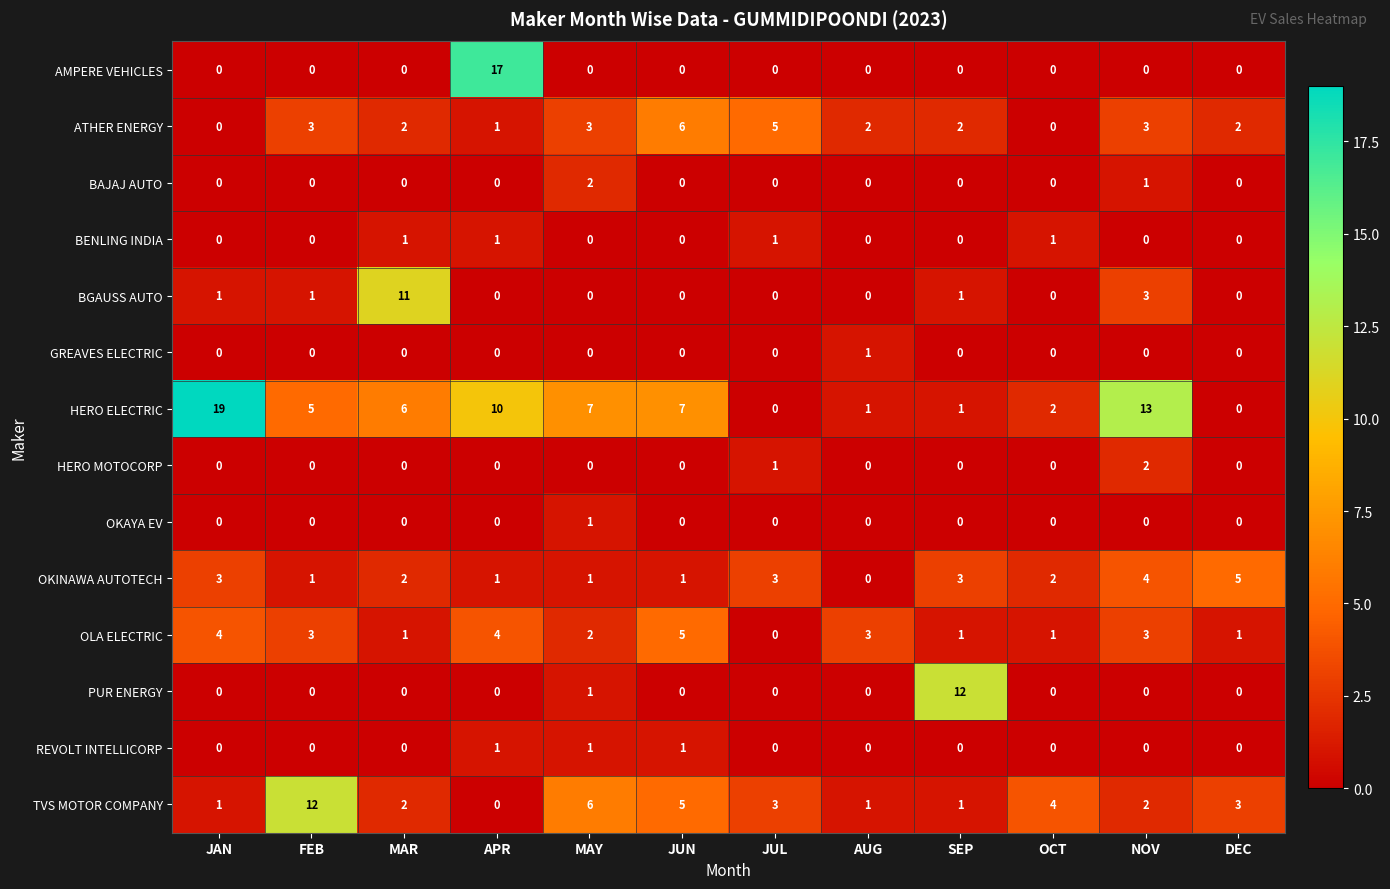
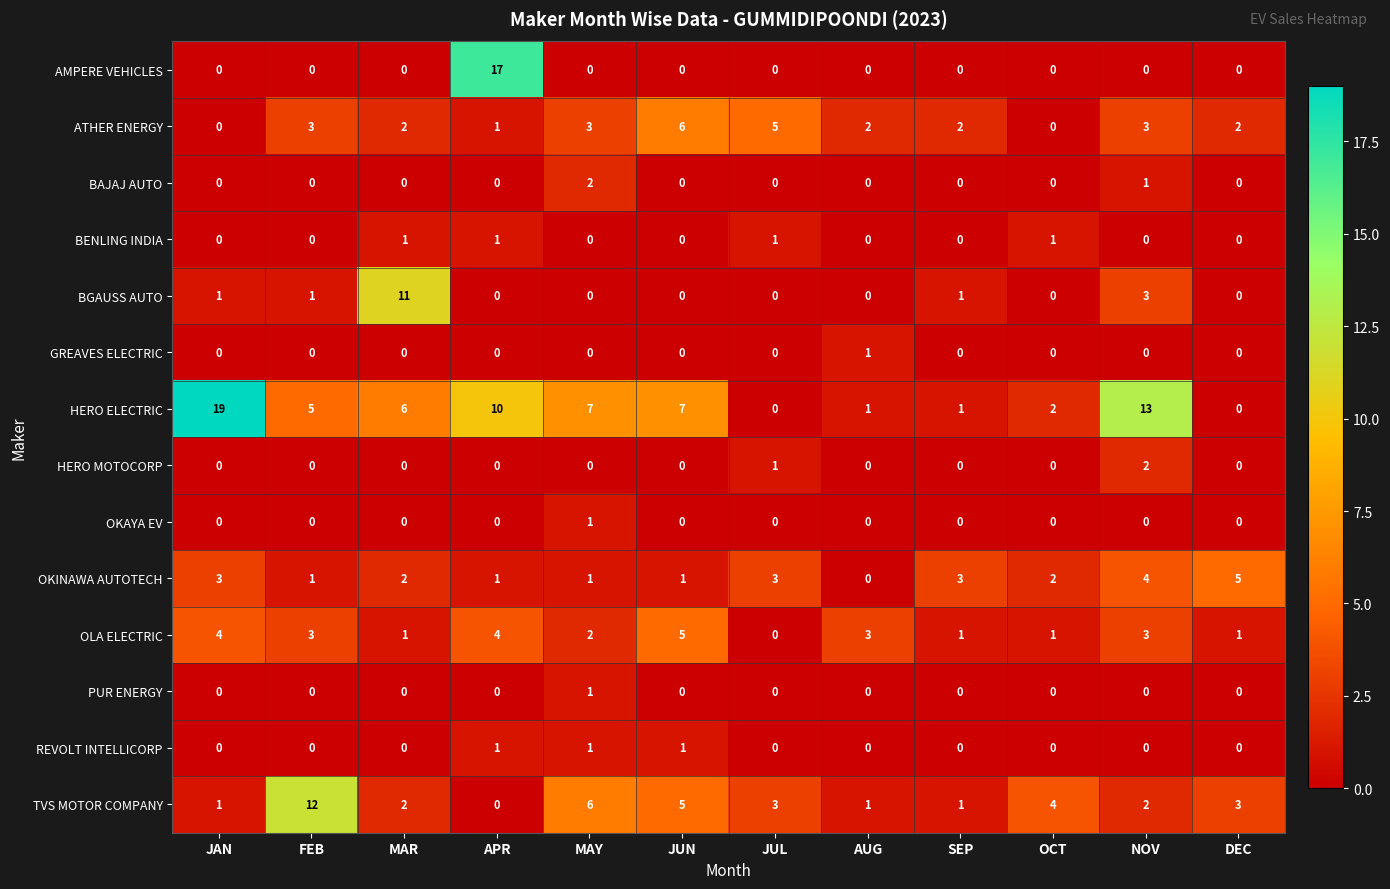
  {
    "AMPERE VEHICLES": {
      "JAN": 0,
      "FEB": 0,
      "MAR": 0,
      "APR": 17,
      "MAY": 0,
      "JUN": 0,
      "JUL": 0,
      "AUG": 0,
      "SEP": 0,
      "OCT": 0,
      "NOV": 0,
      "DEC": 0
    },
    "ATHER ENERGY": {
      "JAN": 0,
      "FEB": 3,
      "MAR": 2,
      "APR": 1,
      "MAY": 3,
      "JUN": 6,
      "JUL": 5,
      "AUG": 2,
      "SEP": 2,
      "OCT": 0,
      "NOV": 3,
      "DEC": 2
    },
    "BAJAJ AUTO": {
      "JAN": 0,
      "FEB": 0,
      "MAR": 0,
      "APR": 0,
      "MAY": 2,
      "JUN": 0,
      "JUL": 0,
      "AUG": 0,
      "SEP": 0,
      "OCT": 0,
      "NOV": 1,
      "DEC": 0
    },
    "BENLING INDIA": {
      "JAN": 0,
      "FEB": 0,
      "MAR": 1,
      "APR": 1,
      "MAY": 0,
      "JUN": 0,
      "JUL": 1,
      "AUG": 0,
      "SEP": 0,
      "OCT": 1,
      "NOV": 0,
      "DEC": 0
    },
    "BGAUSS AUTO": {
      "JAN": 1,
      "FEB": 1,
      "MAR": 11,
      "APR": 0,
      "MAY": 0,
      "JUN": 0,
      "JUL": 0,
      "AUG": 0,
      "SEP": 1,
      "OCT": 0,
      "NOV": 3,
      "DEC": 0
    },
    "GREAVES ELECTRIC": {
      "JAN": 0,
      "FEB": 0,
      "MAR": 0,
      "APR": 0,
      "MAY": 0,
      "JUN": 0,
      "JUL": 0,
      "AUG": 1,
      "SEP": 0,
      "OCT": 0,
      "NOV": 0,
      "DEC": 0
    },
    "HERO ELECTRIC": {
      "JAN": 19,
      "FEB": 5,
      "MAR": 6,
      "APR": 10,
      "MAY": 7,
      "JUN": 7,
      "JUL": 0,
      "AUG": 1,
      "SEP": 1,
      "OCT": 2,
      "NOV": 13,
      "DEC": 0
    },
    "HERO MOTOCORP": {
      "JAN": 0,
      "FEB": 0,
      "MAR": 0,
      "APR": 0,
      "MAY": 0,
      "JUN": 0,
      "JUL": 1,
      "AUG": 0,
      "SEP": 0,
      "OCT": 0,
      "NOV": 2,
      "DEC": 0
    },
    "OKAYA EV": {
      "JAN": 0,
      "FEB": 0,
      "MAR": 0,
      "APR": 0,
      "MAY": 1,
      "JUN": 0,
      "JUL": 0,
      "AUG": 0,
      "SEP": 0,
      "OCT": 0,
      "NOV": 0,
      "DEC": 0
    },
    "OKINAWA AUTOTECH": {
      "JAN": 3,
      "FEB": 1,
      "MAR": 2,
      "APR": 1,
      "MAY": 1,
      "JUN": 1,
      "JUL": 3,
      "AUG": 0,
      "SEP": 3,
      "OCT": 2,
      "NOV": 4,
      "DEC": 5
    },
    "OLA ELECTRIC": {
      "JAN": 4,
      "FEB": 3,
      "MAR": 1,
      "APR": 4,
      "MAY": 2,
      "JUN": 5,
      "JUL": 0,
      "AUG": 3,
      "SEP": 1,
      "OCT": 1,
      "NOV": 3,
      "DEC": 1
    },
    "PUR ENERGY": {
      "JAN": 0,
      "FEB": 0,
      "MAR": 0,
      "APR": 0,
      "MAY": 1,
      "JUN": 0,
      "JUL": 0,
      "AUG": 0,
-     "SEP": 12,
+     "SEP": 0,
      "OCT": 0,
      "NOV": 0,
      "DEC": 0
    },
    "REVOLT INTELLICORP": {
      "JAN": 0,
      "FEB": 0,
      "MAR": 0,
      "APR": 1,
      "MAY": 1,
      "JUN": 1,
      "JUL": 0,
      "AUG": 0,
      "SEP": 0,
      "OCT": 0,
      "NOV": 0,
      "DEC": 0
    },
    "TVS MOTOR COMPANY": {
      "JAN": 1,
      "FEB": 12,
      "MAR": 2,
      "APR": 0,
      "MAY": 6,
      "JUN": 5,
      "JUL": 3,
      "AUG": 1,
      "SEP": 1,
      "OCT": 4,
      "NOV": 2,
      "DEC": 3
    }
  }
